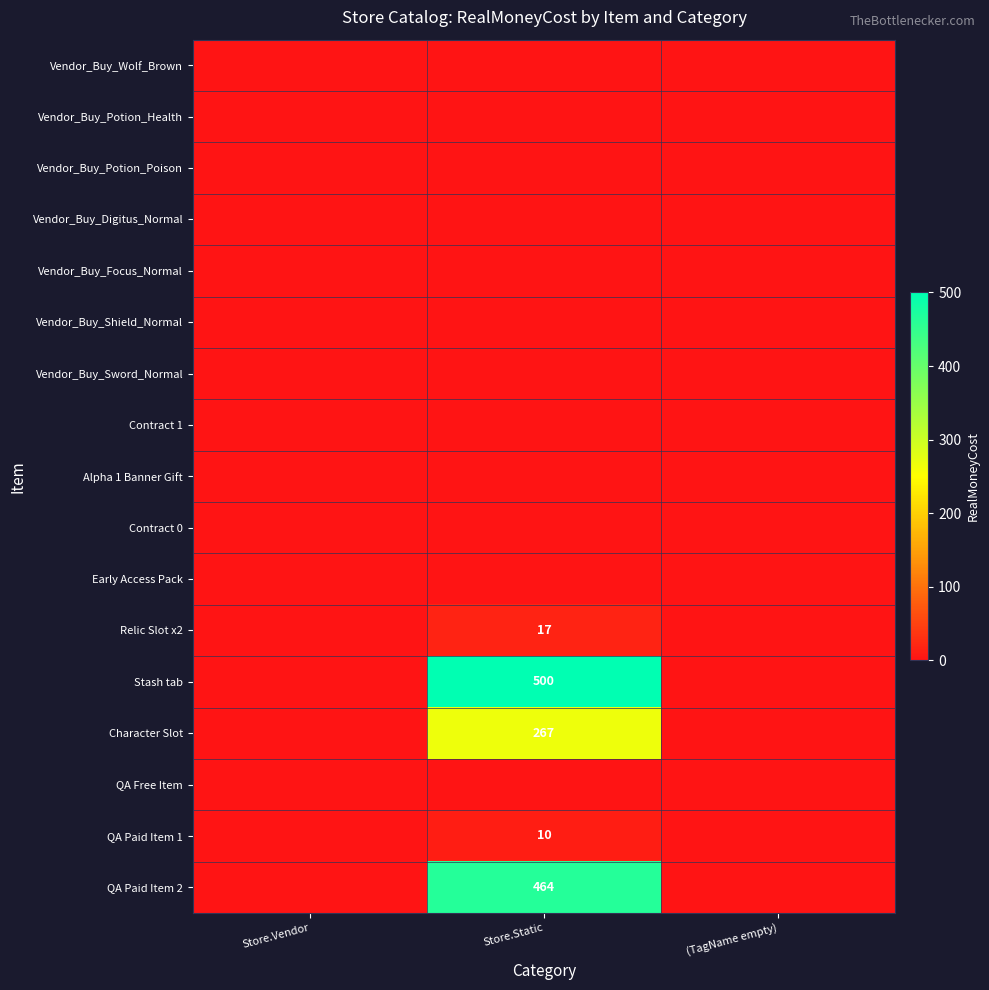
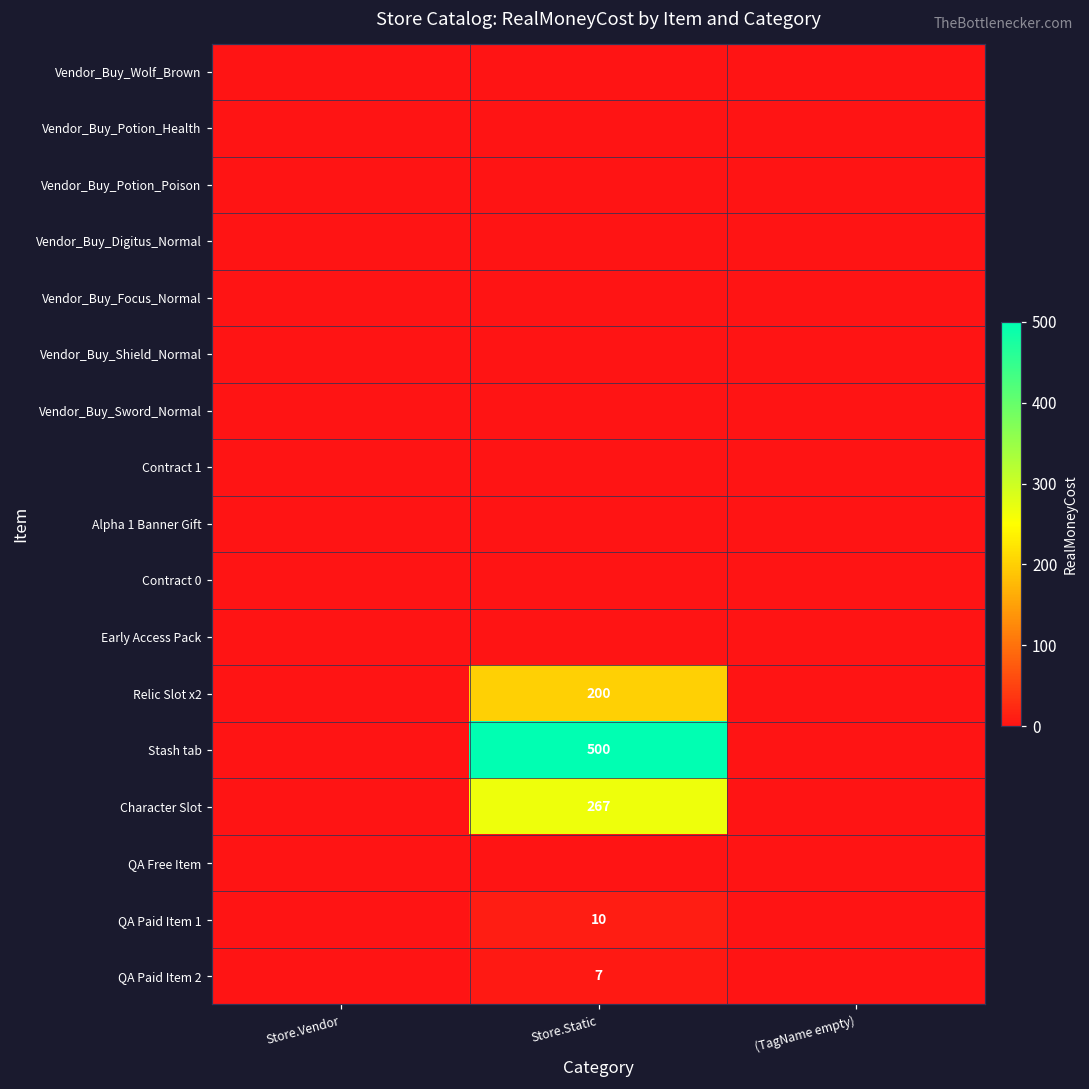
  {
    "Relic Slot x2": {
-     "Store.Static": 17
+     "Store.Static": 200
    },
    "Stash tab": {
      "Store.Static": 500
    },
    "Character Slot": {
      "Store.Static": 267
    },
    "QA Paid Item 1": {
      "Store.Static": 10
    },
    "QA Paid Item 2": {
-     "Store.Static": 464
+     "Store.Static": 7
    }
  }
